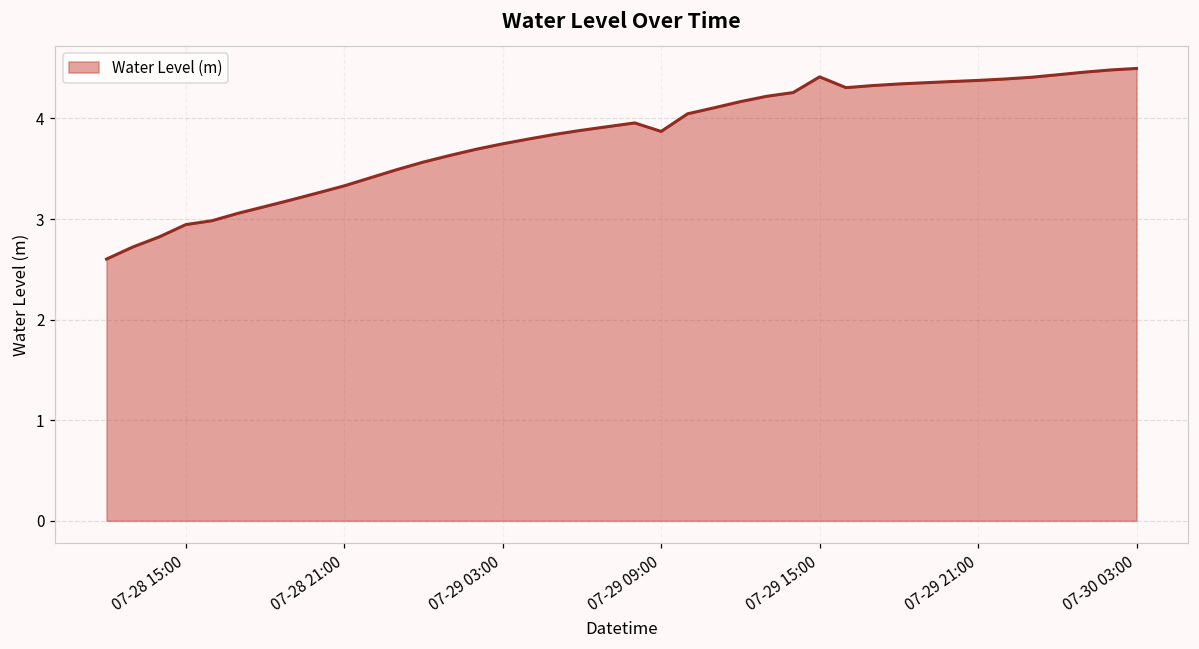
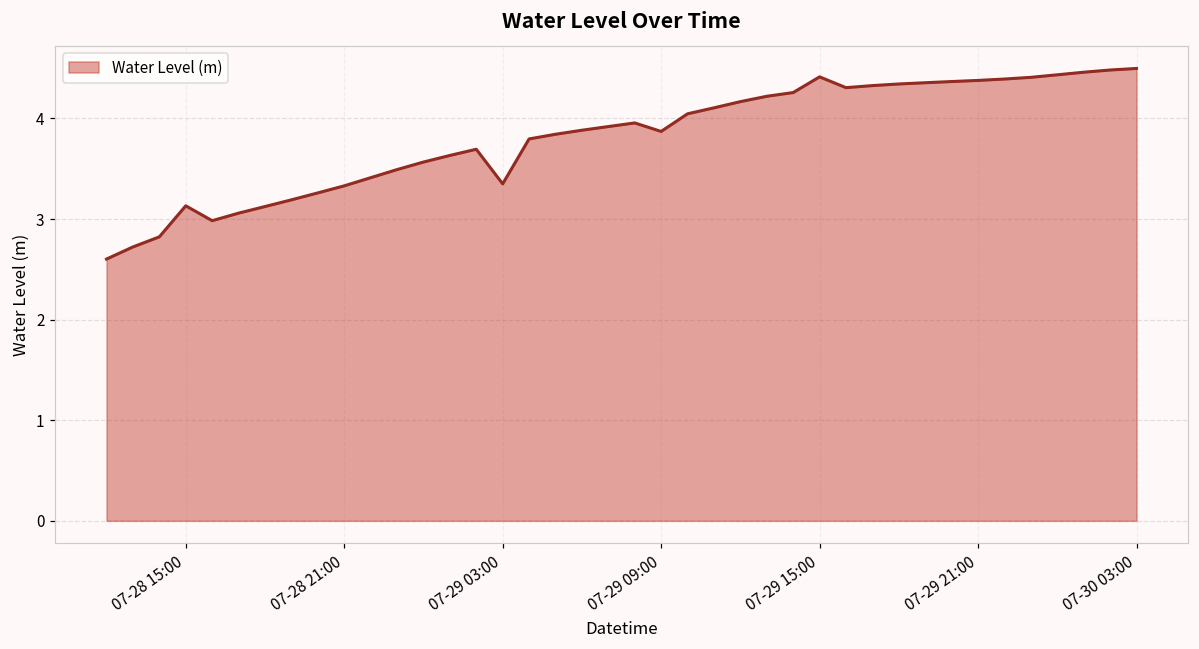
  {
-   "07-28 15:00": 2.9,
+   "07-28 15:00": 3.1,
    "07-28 21:00": 3.3,
-   "07-29 03:00": 3.7,
+   "07-29 03:00": 3.4,
    "07-29 09:00": 3.9,
    "07-29 15:00": 4.4,
    "07-29 21:00": 4.4,
    "07-30 03:00": 4.5
  }
